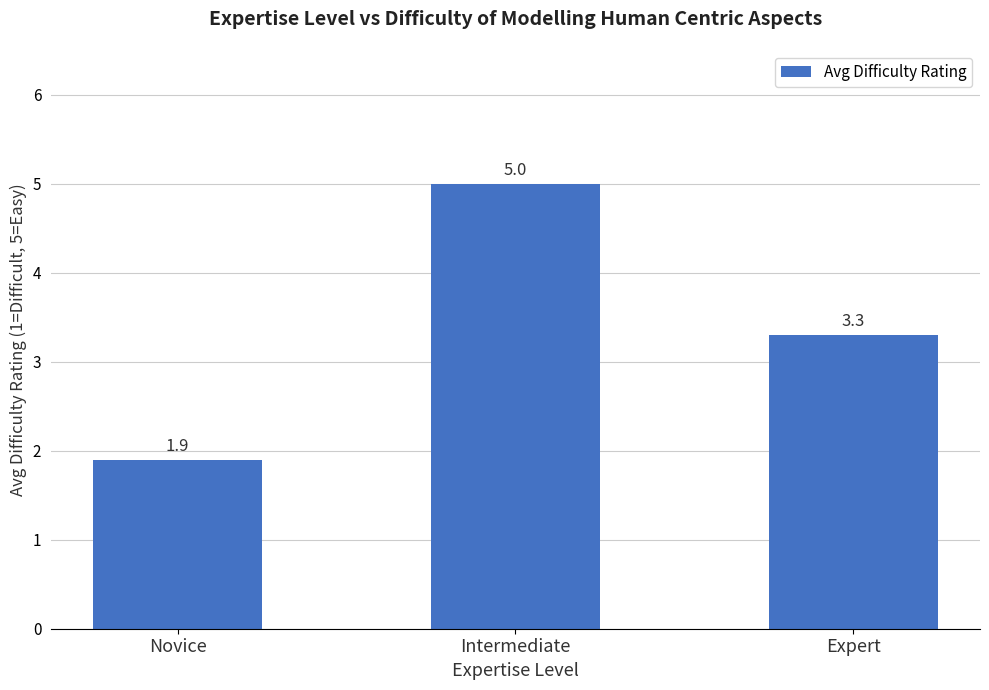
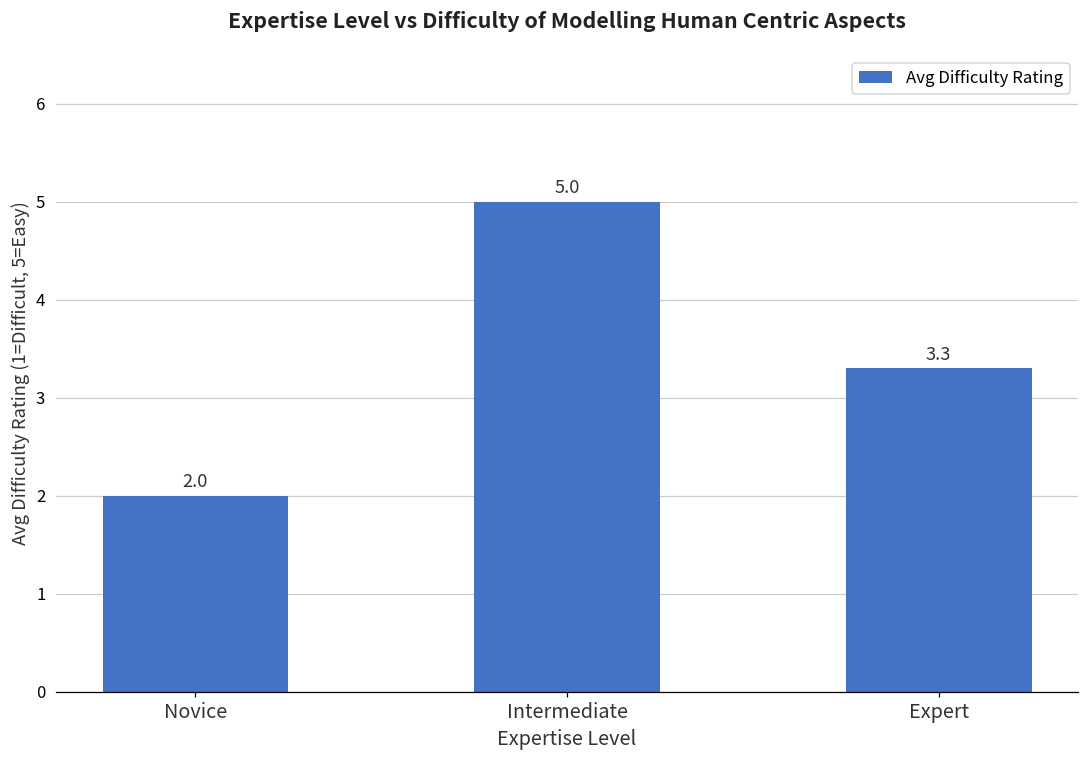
  {
-   "Novice": 1.9,
+   "Novice": 2.0,
    "Intermediate": 5.0,
    "Expert": 3.3
  }
